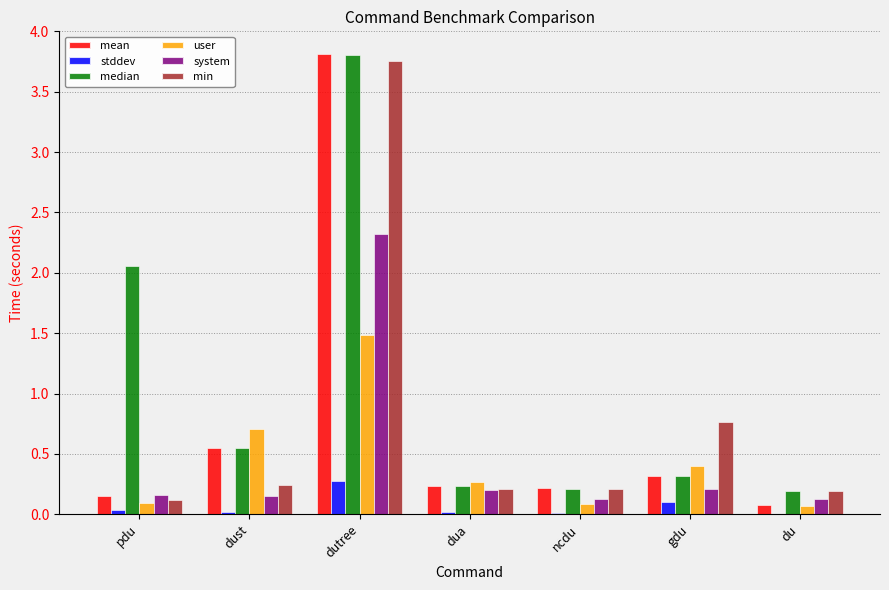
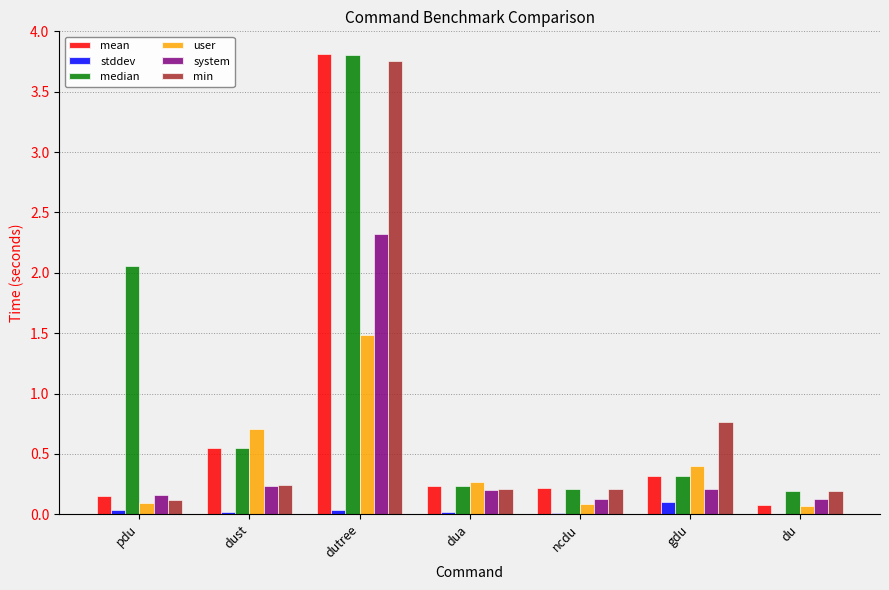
  {
    "mean": {
      "pdu": 0.15,
      "dust": 0.55,
      "dutree": 3.81,
      "dua": 0.23,
      "ncdu": 0.21,
      "gdu": 0.32,
      "du": 0.07
    },
    "stddev": {
      "pdu": 0.03,
      "dust": 0.02,
-     "dutree": 0.27,
+     "dutree": 0.04,
      "gdu": 0.11
    },
    "median": {
      "pdu": 2.06,
      "dust": 0.55,
      "dutree": 3.81,
      "dua": 0.23,
      "ncdu": 0.21,
      "gdu": 0.32,
      "du": 0.20
    },
    "user": {
      "pdu": 0.09,
      "dust": 0.71,
      "dutree": 1.48,
      "dua": 0.26,
      "ncdu": 0.09,
      "gdu": 0.40,
      "du": 0.07
    },
    "system": {
      "pdu": 0.16,
-     "dust": 0.15,
+     "dust": 0.24,
      "dutree": 2.32,
      "dua": 0.20,
      "ncdu": 0.13,
      "gdu": 0.21,
      "du": 0.13
    },
    "min": {
      "pdu": 0.12,
      "dust": 0.24,
      "dutree": 3.76,
      "dua": 0.21,
      "ncdu": 0.21,
      "gdu": 0.76,
      "du": 0.19
    }
  }
